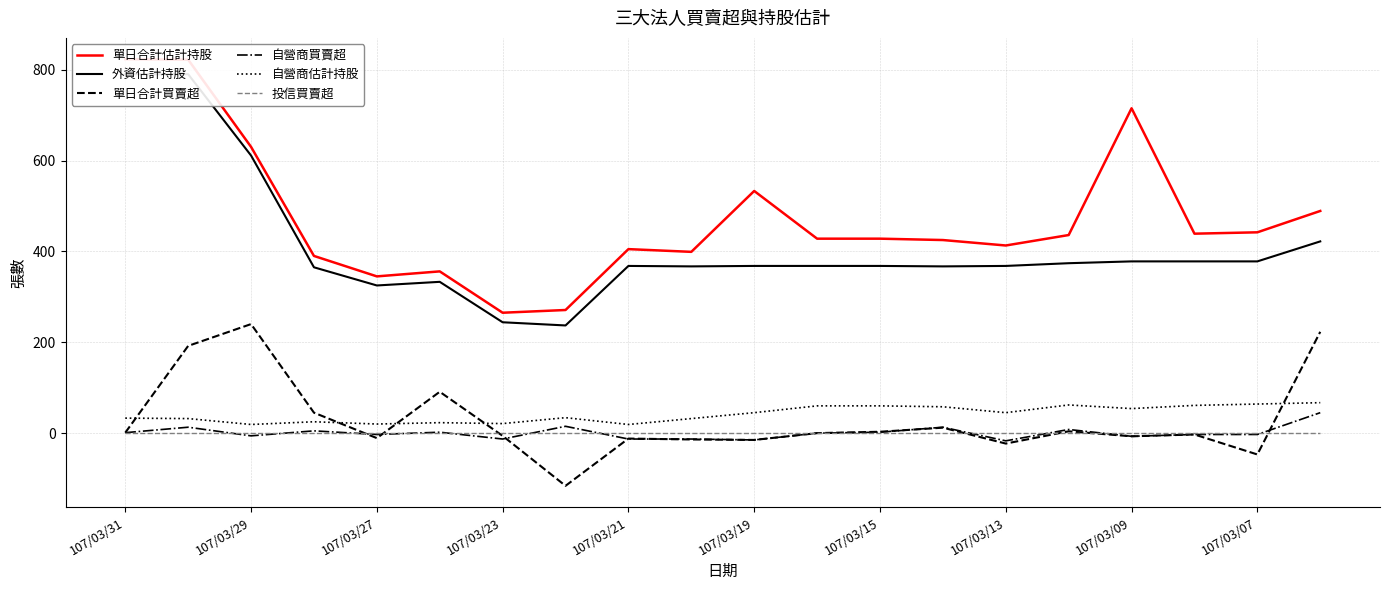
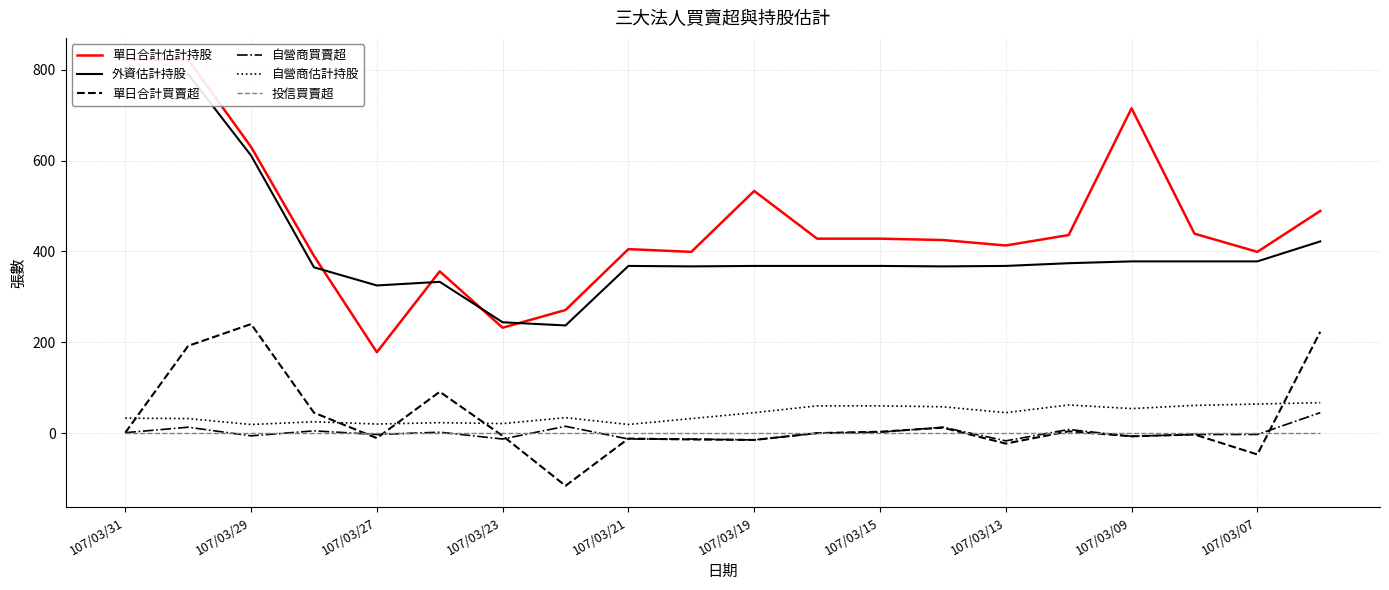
  {
    "單日合計估計持股": {
      "107/03/29": 630,
-     "107/03/27": 350,
-     "107/03/23": 270,
+     "107/03/27": 180,
+     "107/03/23": 230,
      "107/03/21": 410,
      "107/03/19": 530,
      "107/03/15": 430,
      "107/03/13": 410,
      "107/03/09": 720,
-     "107/03/07": 440
+     "107/03/07": 400
    },
    "投信買賣超": {
      "107/03/29": 0,
      "107/03/23": 0,
      "107/03/21": 0,
      "107/03/19": 0,
      "107/03/13": 0,
      "107/03/09": 0
    }
  }
